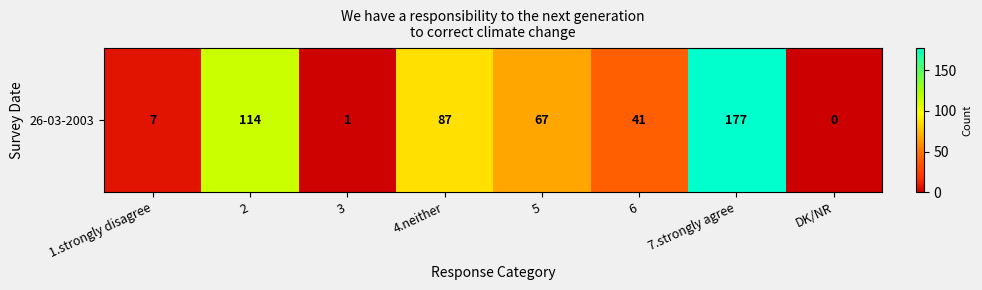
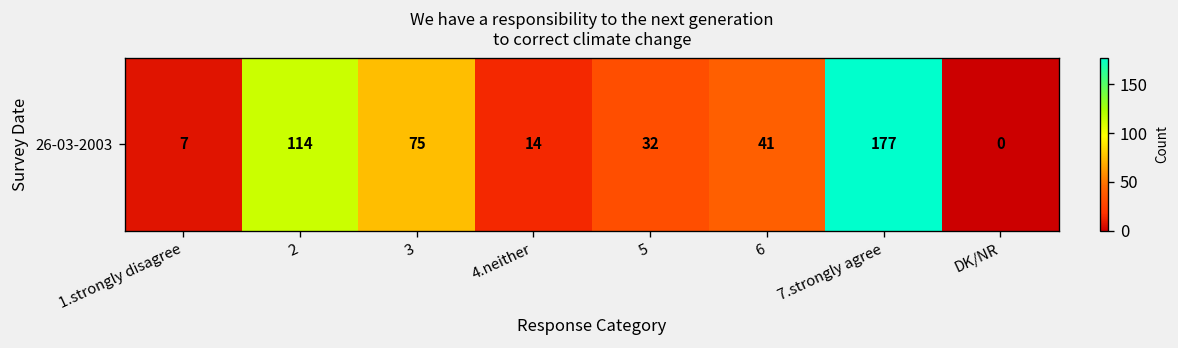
  {
    "26-03-2003": {
      "1.strongly disagree": 7,
      "2": 114,
-     "3": 1,
-     "4.neither": 87,
-     "5": 67,
+     "3": 75,
+     "4.neither": 14,
+     "5": 32,
      "6": 41,
      "7.strongly agree": 177,
      "DK/NR": 0
    }
  }
